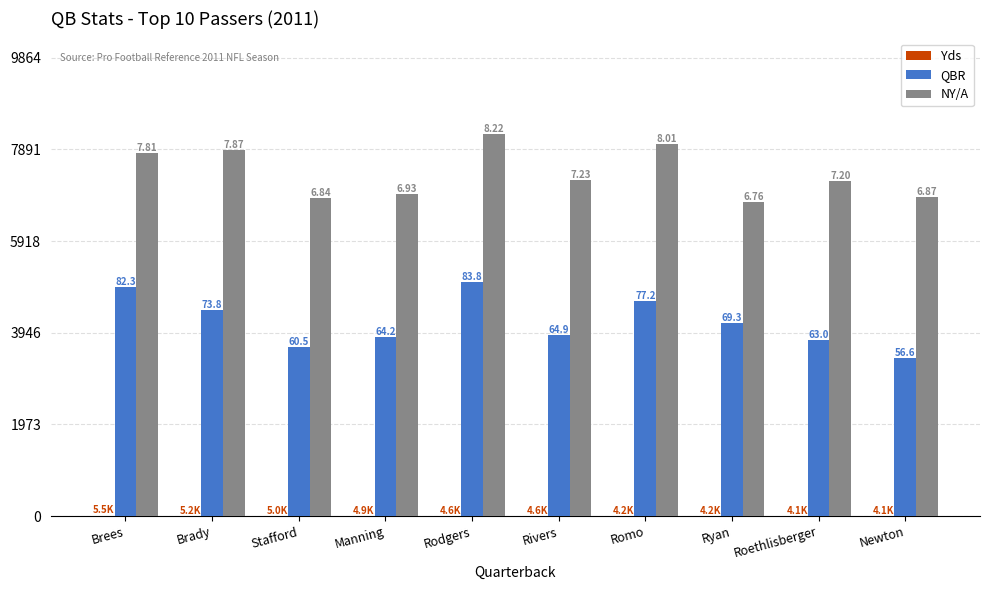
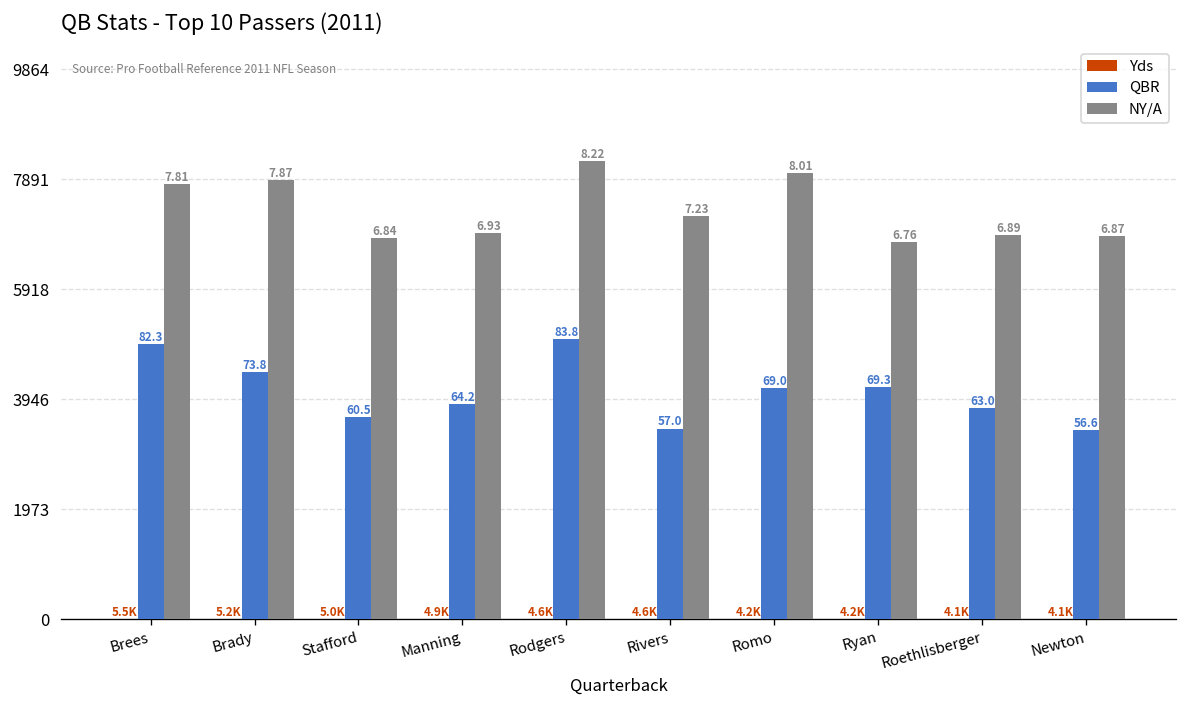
  {
    "QBR": {
-     "Rivers": 64.9,
-     "Romo": 77.2
+     "Rivers": 57.0,
+     "Romo": 69.0
    },
    "NY/A": {
-     "Roethlisberger": 7.20
+     "Roethlisberger": 6.89
    }
  }
